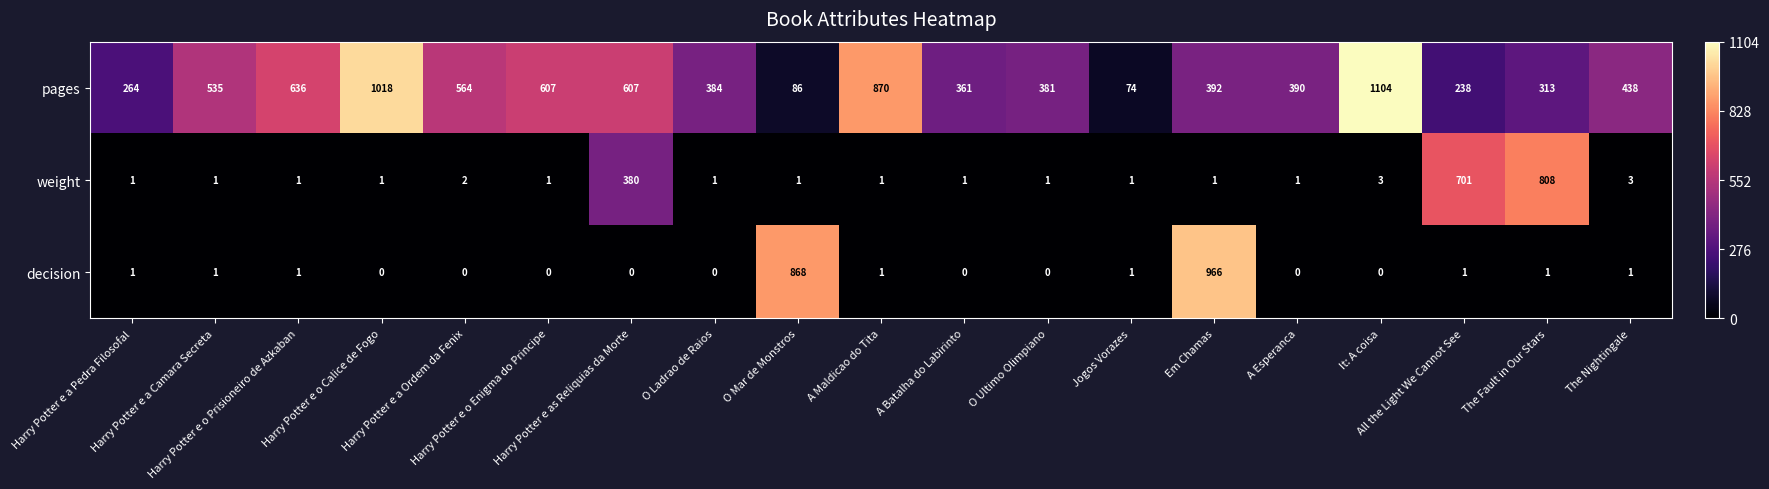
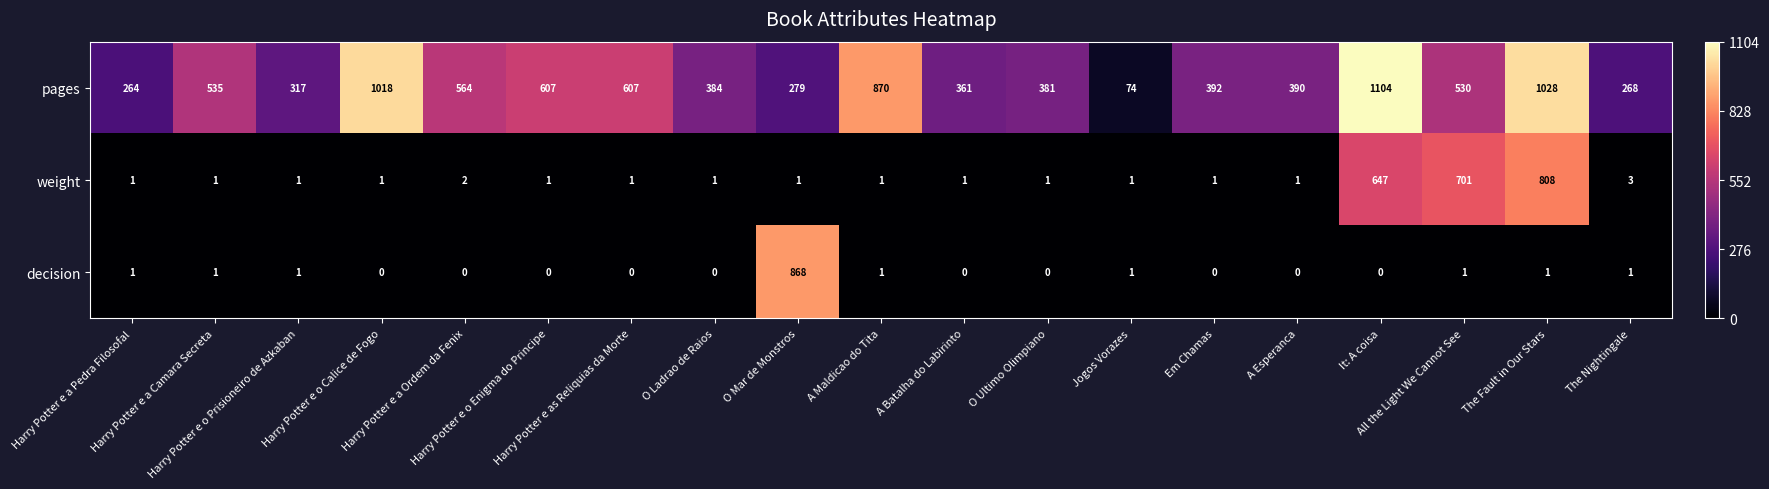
  {
    "pages": {
      "Harry Potter e a Pedra Filosofal": 264,
      "Harry Potter e a Camara Secreta": 535,
-     "Harry Potter e o Prisioneiro de Azkaban": 636,
+     "Harry Potter e o Prisioneiro de Azkaban": 317,
      "Harry Potter e o Calice de Fogo": 1018,
      "Harry Potter e a Ordem da Fenix": 564,
      "Harry Potter e o Enigma do Principe": 607,
      "Harry Potter e as Reliquias da Morte": 607,
      "O Ladrao de Raios": 384,
-     "O Mar de Monstros": 86,
+     "O Mar de Monstros": 279,
      "A Maldicao do Tita": 870,
      "A Batalha do Labirinto": 361,
      "O Ultimo Olimpiano": 381,
      "Jogos Vorazes": 74,
      "Em Chamas": 392,
      "A Esperanca": 390,
      "It: A coisa": 1104,
-     "All the Light We Cannot See": 238,
-     "The Fault in Our Stars": 313,
-     "The Nightingale": 438
+     "All the Light We Cannot See": 530,
+     "The Fault in Our Stars": 1028,
+     "The Nightingale": 268
    },
    "weight": {
      "Harry Potter e a Pedra Filosofal": 1,
      "Harry Potter e a Camara Secreta": 1,
      "Harry Potter e o Prisioneiro de Azkaban": 1,
      "Harry Potter e o Calice de Fogo": 1,
      "Harry Potter e a Ordem da Fenix": 2,
      "Harry Potter e o Enigma do Principe": 1,
-     "Harry Potter e as Reliquias da Morte": 380,
+     "Harry Potter e as Reliquias da Morte": 1,
      "O Ladrao de Raios": 1,
      "O Mar de Monstros": 1,
      "A Maldicao do Tita": 1,
      "A Batalha do Labirinto": 1,
      "O Ultimo Olimpiano": 1,
      "Jogos Vorazes": 1,
      "Em Chamas": 1,
      "A Esperanca": 1,
-     "It: A coisa": 3,
+     "It: A coisa": 647,
      "All the Light We Cannot See": 701,
      "The Fault in Our Stars": 808,
      "The Nightingale": 3
    },
    "decision": {
      "Harry Potter e a Pedra Filosofal": 1,
      "Harry Potter e a Camara Secreta": 1,
      "Harry Potter e o Prisioneiro de Azkaban": 1,
      "Harry Potter e o Calice de Fogo": 0,
      "Harry Potter e a Ordem da Fenix": 0,
      "Harry Potter e o Enigma do Principe": 0,
      "Harry Potter e as Reliquias da Morte": 0,
      "O Ladrao de Raios": 0,
      "O Mar de Monstros": 868,
      "A Maldicao do Tita": 1,
      "A Batalha do Labirinto": 0,
      "O Ultimo Olimpiano": 0,
      "Jogos Vorazes": 1,
-     "Em Chamas": 966,
+     "Em Chamas": 0,
      "A Esperanca": 0,
      "It: A coisa": 0,
      "All the Light We Cannot See": 1,
      "The Fault in Our Stars": 1,
      "The Nightingale": 1
    }
  }
